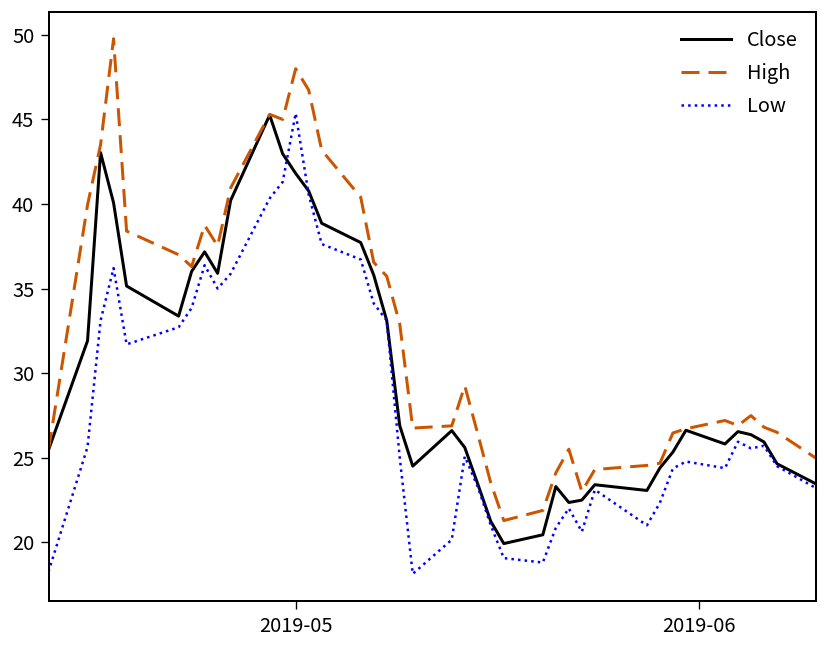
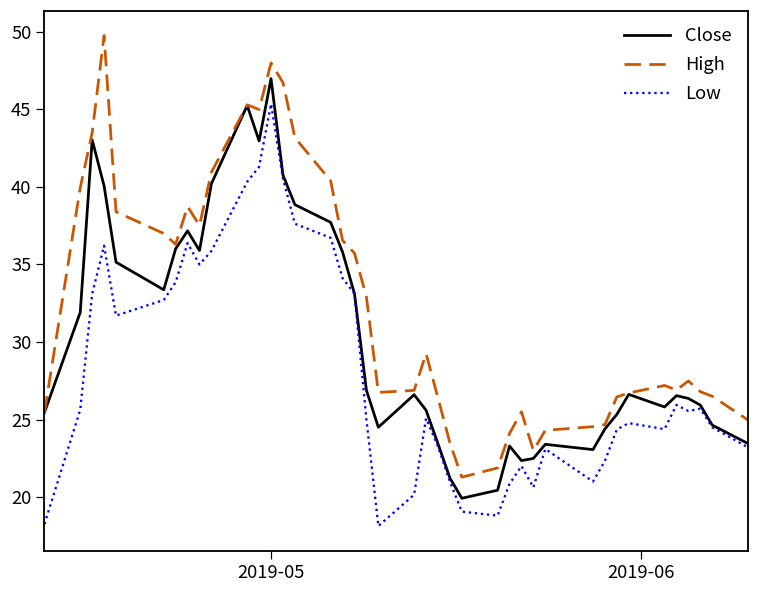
  {
    "Close": {
-     "2019-05": 41.8
+     "2019-05": 47.0
    },
    "High": {
      "2019-05": 48.0
    },
    "Low": {
      "2019-05": 45.4
    }
  }
